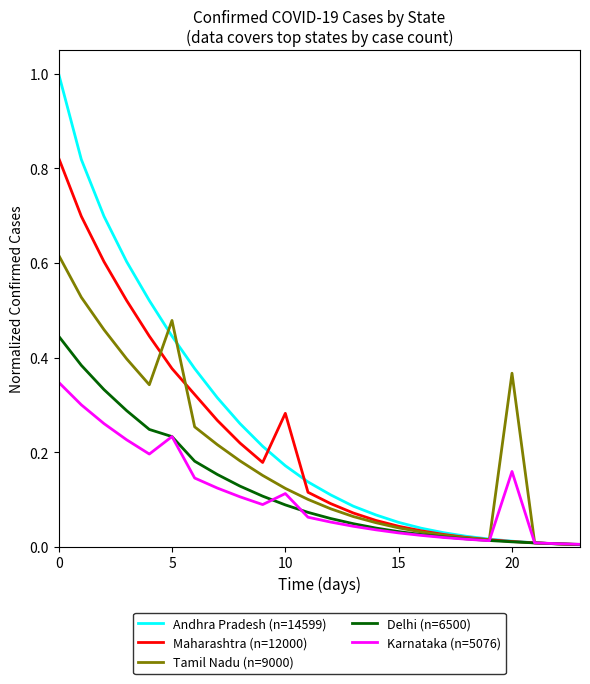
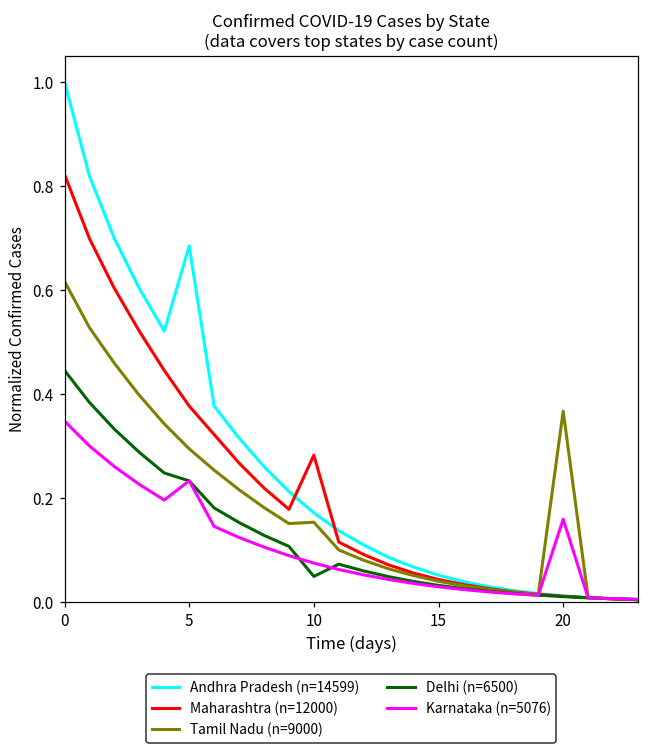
  {
    "Andhra Pradesh (n=14599)": {
      "0": 1.00,
-     "5": 0.45,
+     "5": 0.68,
      "10": 0.17,
      "15": 0.05
    },
    "Maharashtra (n=12000)": {
      "0": 0.82,
      "5": 0.38,
      "10": 0.28
    },
    "Tamil Nadu (n=9000)": {
      "0": 0.62,
-     "5": 0.48,
-     "10": 0.12,
+     "5": 0.29,
+     "10": 0.15,
      "20": 0.37
    },
    "Delhi (n=6500)": {
      "0": 0.45,
-     "10": 0.09
+     "10": 0.05
    },
    "Karnataka (n=5076)": {
      "0": 0.35,
-     "10": 0.11,
+     "10": 0.07,
      "20": 0.16
    }
  }
